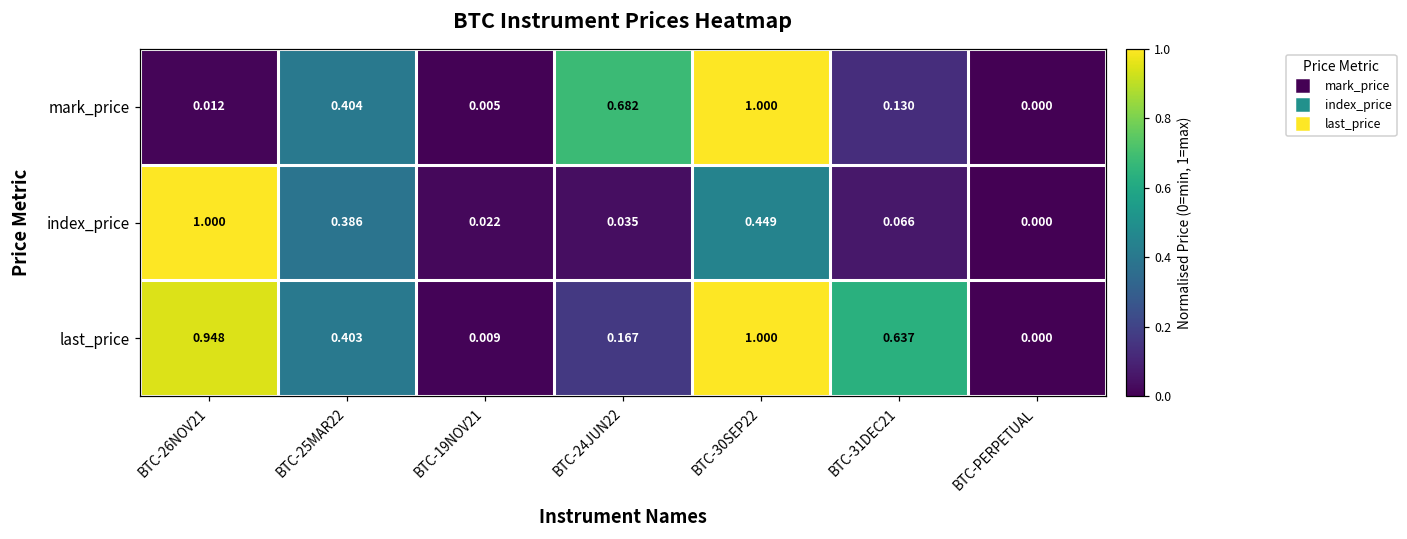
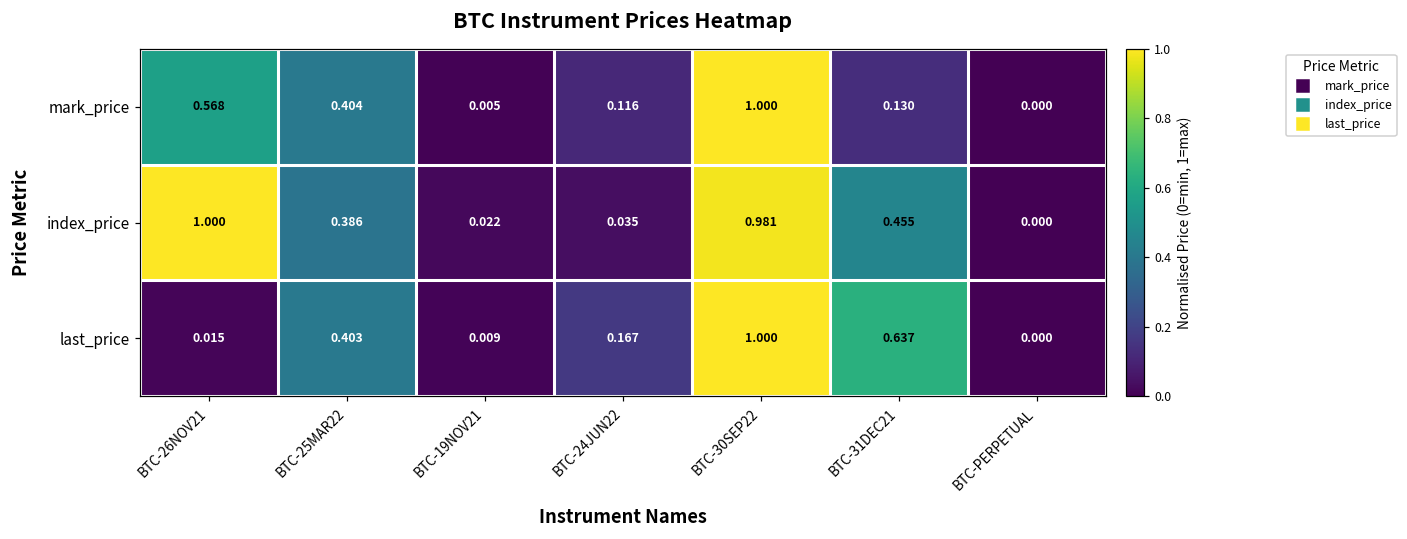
  {
    "mark_price": {
-     "BTC-26NOV21": 0.012,
+     "BTC-26NOV21": 0.568,
      "BTC-25MAR22": 0.404,
      "BTC-19NOV21": 0.005,
-     "BTC-24JUN22": 0.682,
+     "BTC-24JUN22": 0.116,
      "BTC-30SEP22": 1.000,
      "BTC-31DEC21": 0.130,
      "BTC-PERPETUAL": 0.000
    },
    "index_price": {
      "BTC-26NOV21": 1.000,
      "BTC-25MAR22": 0.386,
      "BTC-19NOV21": 0.022,
      "BTC-24JUN22": 0.035,
-     "BTC-30SEP22": 0.449,
-     "BTC-31DEC21": 0.066,
+     "BTC-30SEP22": 0.981,
+     "BTC-31DEC21": 0.455,
      "BTC-PERPETUAL": 0.000
    },
    "last_price": {
-     "BTC-26NOV21": 0.948,
+     "BTC-26NOV21": 0.015,
      "BTC-25MAR22": 0.403,
      "BTC-19NOV21": 0.009,
      "BTC-24JUN22": 0.167,
      "BTC-30SEP22": 1.000,
      "BTC-31DEC21": 0.637,
      "BTC-PERPETUAL": 0.000
    }
  }
